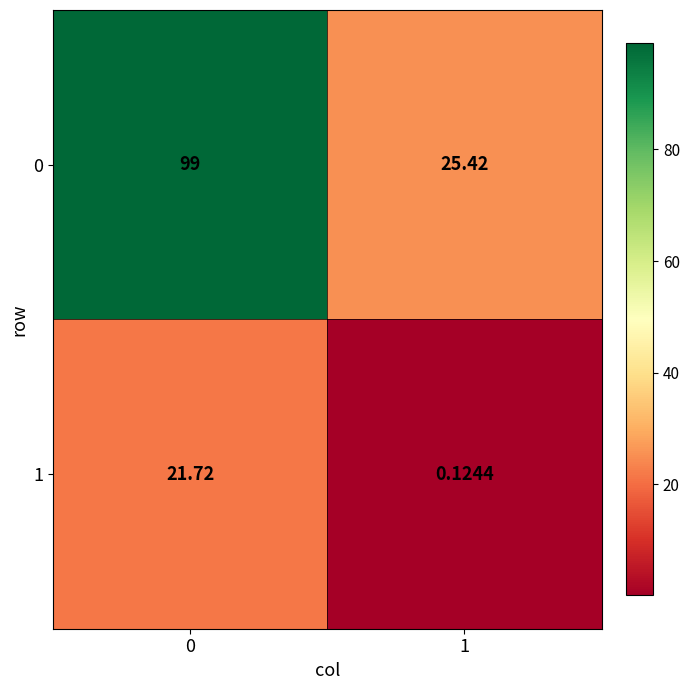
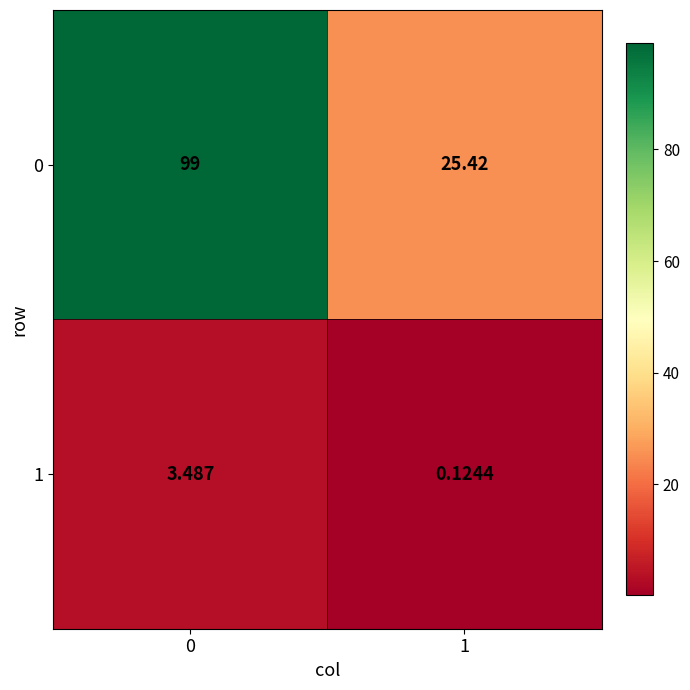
  {
    "0": {
      "0": 99,
      "1": 25.42
    },
    "1": {
-     "0": 21.72,
+     "0": 3.487,
      "1": 0.1244
    }
  }
